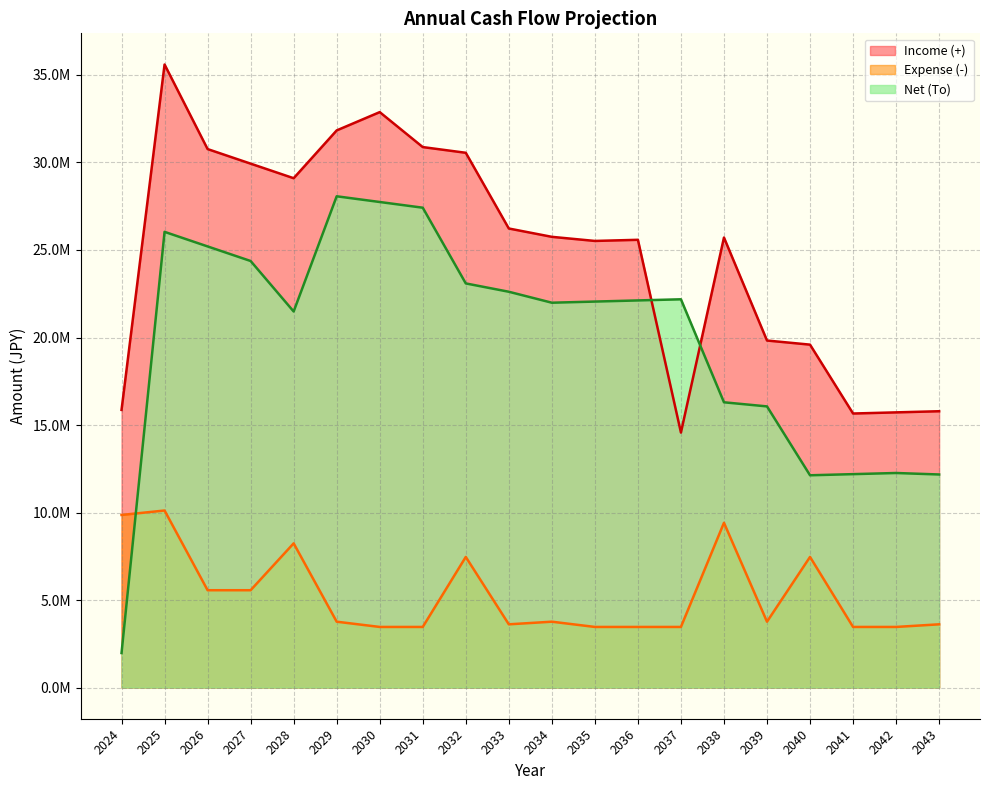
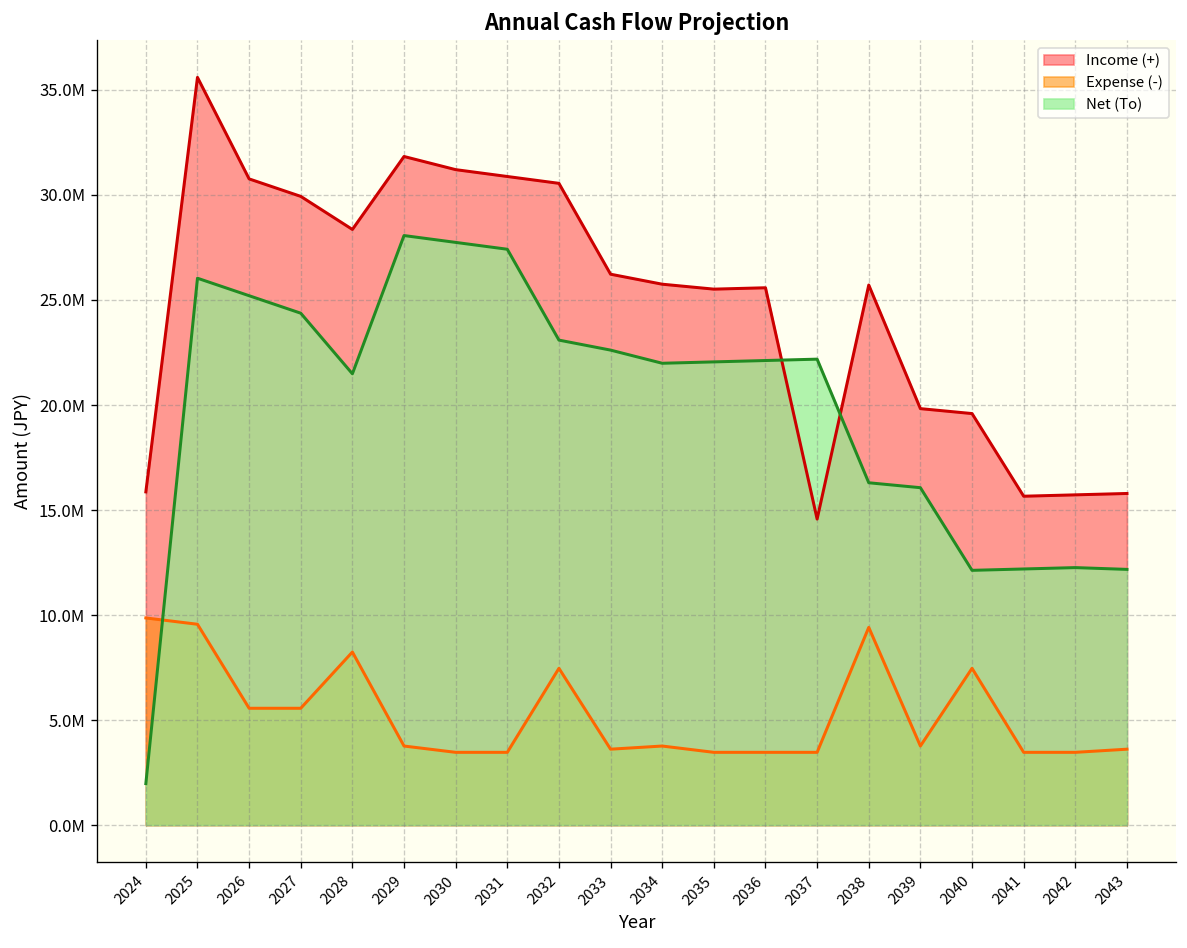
  {
    "Income (+)": {
      "2024": 15900000,
      "2025": 35600000,
      "2026": 30800000,
      "2027": 29900000,
-     "2028": 29100000,
+     "2028": 28400000,
      "2029": 31800000,
-     "2030": 32900000,
+     "2030": 31200000,
      "2031": 30900000,
      "2032": 30600000,
      "2033": 26200000,
      "2034": 25800000,
      "2035": 25500000,
      "2036": 25600000,
      "2037": 14600000,
      "2038": 25700000,
      "2039": 19800000,
      "2040": 19600000,
      "2041": 15700000,
      "2042": 15700000,
      "2043": 15800000
    },
    "Expense (-)": {
      "2024": 9900000,
-     "2025": 10100000,
+     "2025": 9600000,
      "2026": 5600000,
      "2027": 5600000,
      "2028": 8200000,
      "2029": 3800000,
      "2030": 3500000,
      "2031": 3500000,
      "2032": 7500000,
      "2033": 3600000,
      "2034": 3800000,
      "2035": 3500000,
      "2036": 3500000,
      "2037": 3500000,
      "2038": 9400000,
      "2039": 3800000,
      "2040": 7500000,
      "2041": 3500000,
      "2042": 3500000,
      "2043": 3600000
    },
    "Net (To)": {
      "2024": 2000000,
      "2025": 26000000,
      "2026": 25200000,
      "2027": 24400000,
      "2028": 21500000,
      "2029": 28100000,
      "2030": 27700000,
      "2031": 27400000,
      "2032": 23100000,
      "2033": 22600000,
      "2034": 22000000,
      "2035": 22100000,
      "2036": 22100000,
      "2037": 22200000,
      "2038": 16300000,
      "2039": 16100000,
      "2040": 12100000,
      "2041": 12200000,
      "2042": 12300000,
      "2043": 12200000
    }
  }
